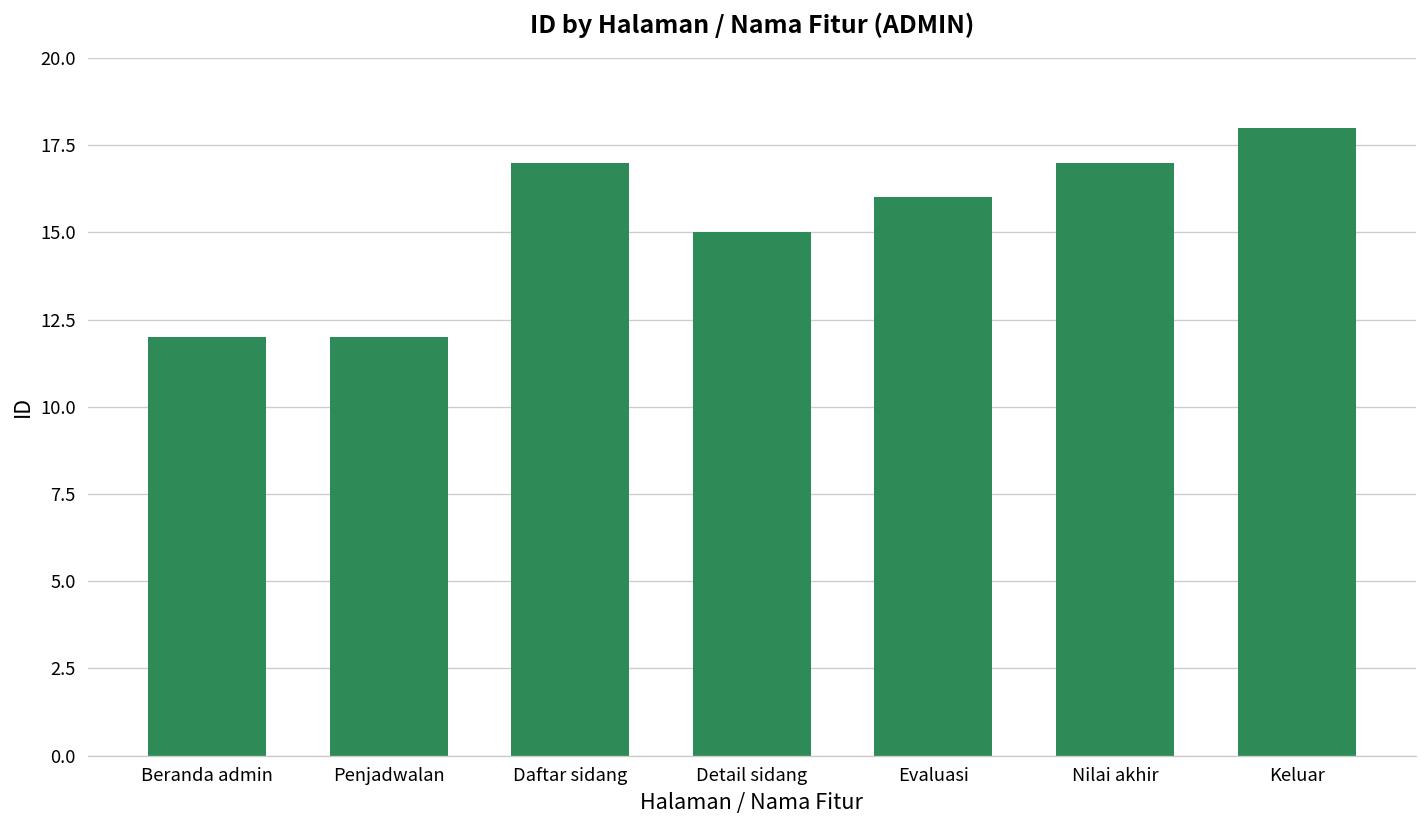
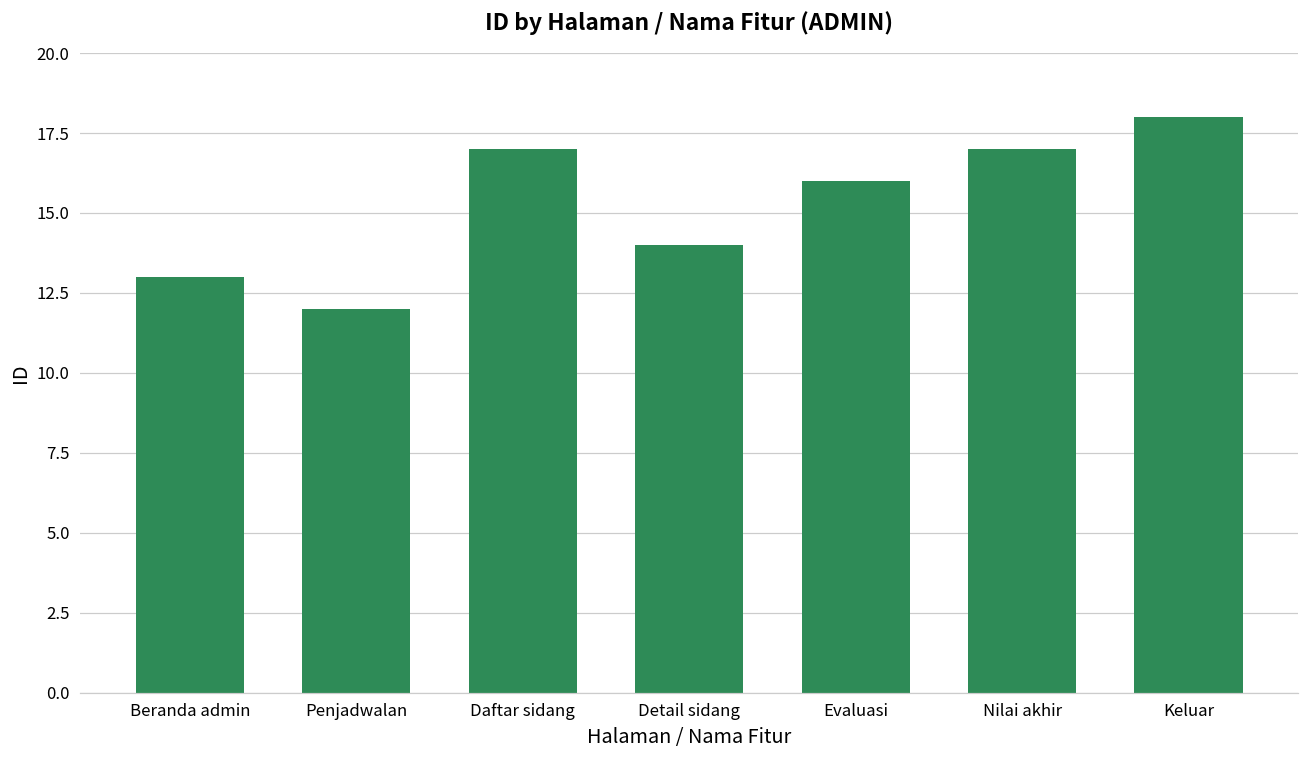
  {
-   "Beranda admin": 12,
+   "Beranda admin": 13,
    "Penjadwalan": 12,
    "Daftar sidang": 17,
-   "Detail sidang": 15,
+   "Detail sidang": 14,
    "Evaluasi": 16,
    "Nilai akhir": 17,
    "Keluar": 18
  }
